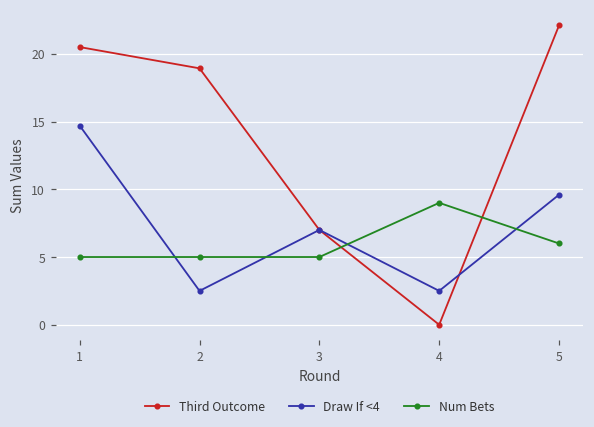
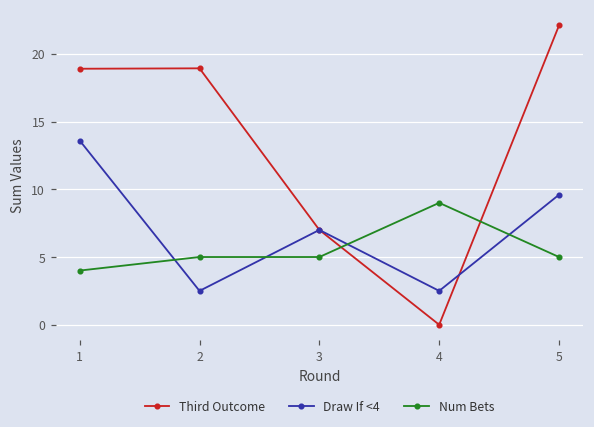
  {
    "Third Outcome": {
-     "1": 20.5,
+     "1": 18.9,
      "2": 18.9,
      "4": 0.0,
      "5": 22.1
    },
    "Draw If <4": {
-     "1": 14.7,
+     "1": 13.6,
      "2": 2.5,
      "4": 2.5,
      "5": 9.6
    },
    "Num Bets": {
-     "1": 5,
+     "1": 4,
      "2": 5,
      "3": 5,
      "4": 9,
-     "5": 6
+     "5": 5
    }
  }
